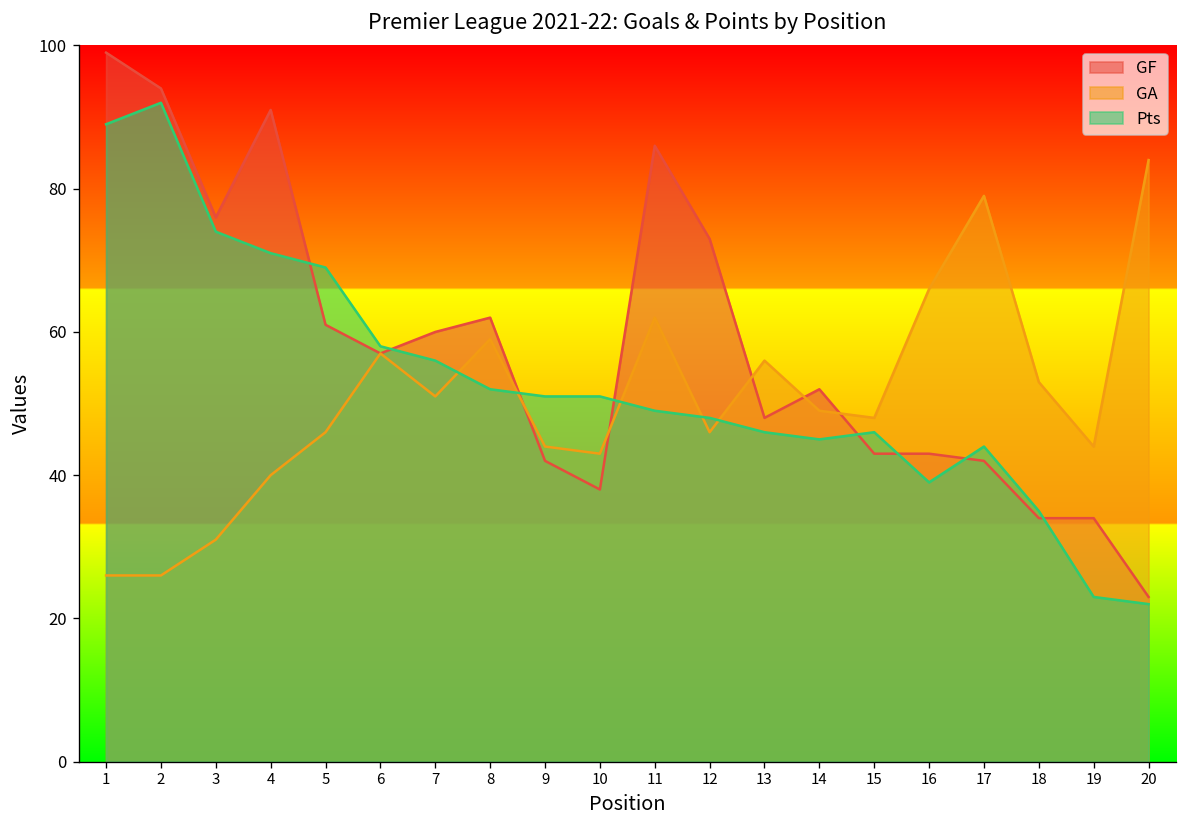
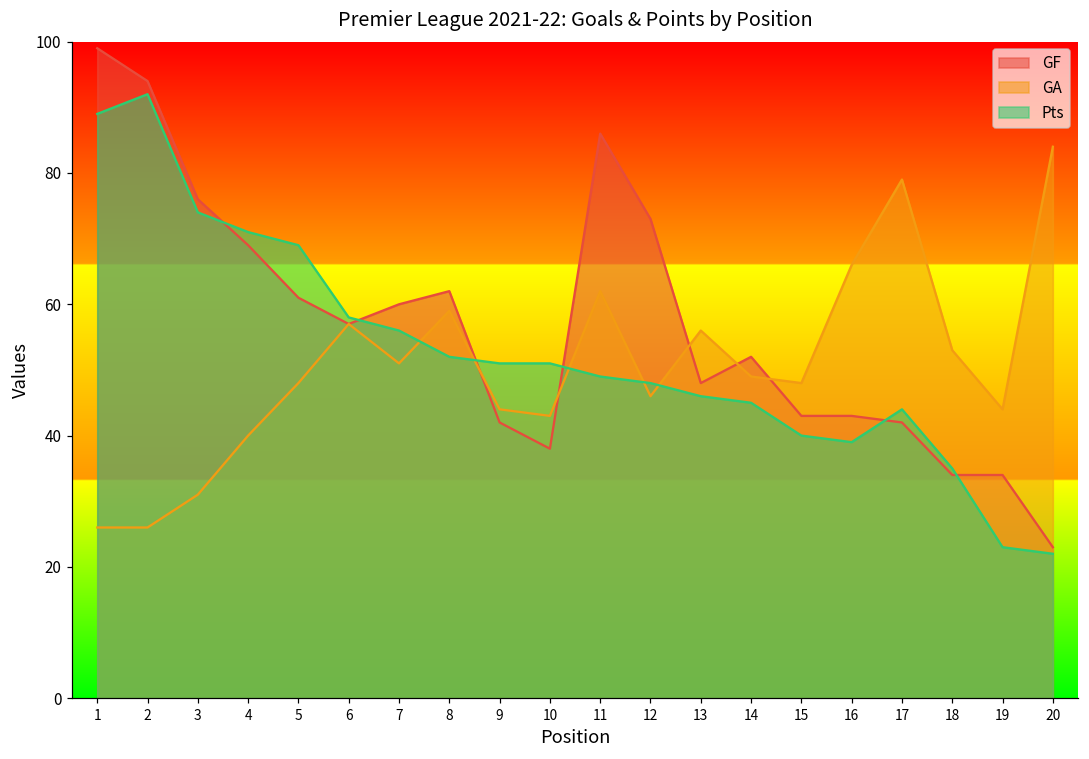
  {
    "GF": {
      "1": 99,
      "2": 94,
      "3": 76,
-     "4": 91,
+     "4": 69,
      "5": 61,
      "7": 60,
      "8": 62,
      "9": 42,
      "10": 38,
      "11": 86,
      "12": 73,
      "13": 48,
      "14": 52,
      "15": 43,
      "16": 43,
      "17": 42,
      "18": 34,
      "19": 34,
      "20": 23
    },
    "GA": {
      "1": 26,
      "2": 26,
      "3": 31,
      "4": 40,
-     "5": 46,
+     "5": 48,
      "7": 51,
      "8": 59,
      "9": 44,
      "10": 43,
      "11": 62,
      "12": 46,
      "13": 56,
      "14": 49,
      "15": 48,
      "16": 66,
      "17": 79,
      "18": 53,
      "19": 44,
      "20": 84
    },
    "Pts": {
      "1": 89,
      "2": 92,
      "3": 74,
      "4": 71,
      "5": 69,
      "6": 58,
      "7": 56,
      "8": 52,
      "9": 51,
      "10": 51,
      "11": 49,
      "12": 48,
      "13": 46,
      "14": 45,
-     "15": 46,
+     "15": 40,
      "16": 39,
      "17": 44,
      "18": 35,
      "19": 23,
      "20": 22
    }
  }
